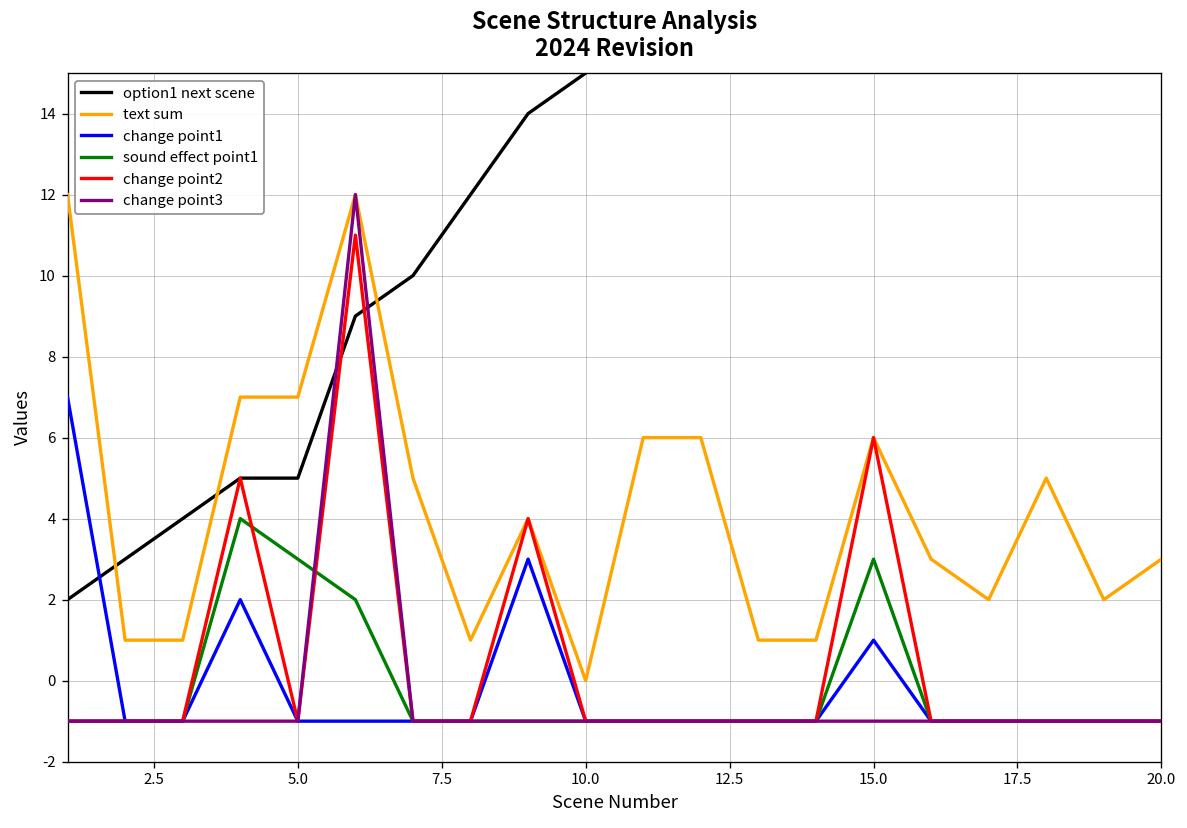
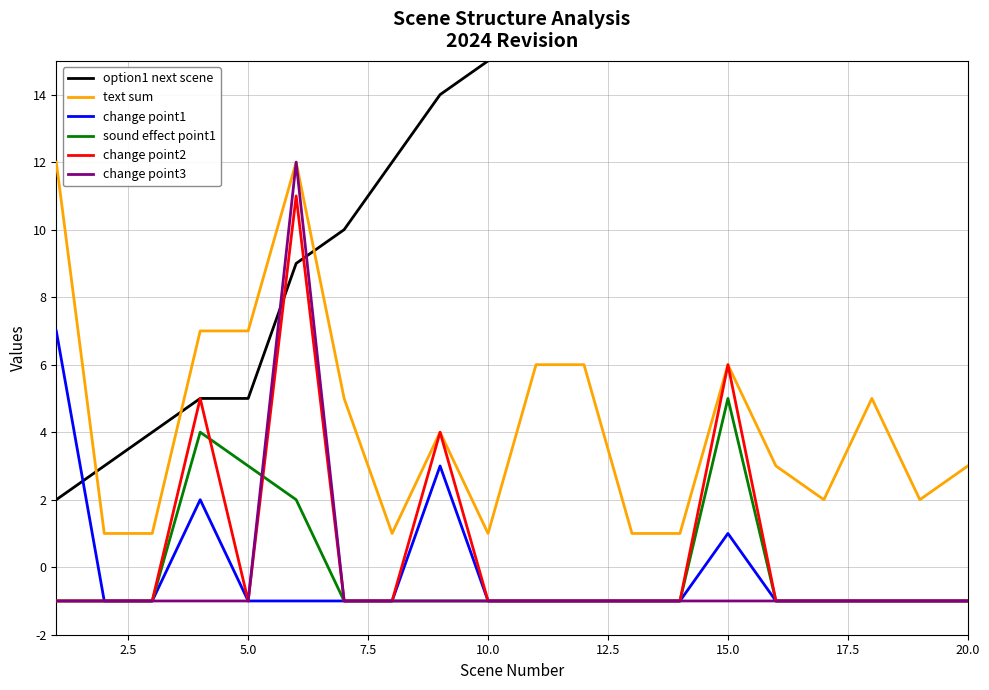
  {
    "option1 next scene": {
      "5.0": 5,
      "10.0": 15
    },
    "text sum": {
      "5.0": 7,
-     "10.0": 0,
+     "10.0": 1,
      "20.0": 3
    },
    "change point1": {
      "15.0": 1
    },
    "sound effect point1": {
      "5.0": 3,
-     "15.0": 3
+     "15.0": 5
    },
    "change point3": {
      "15.0": -1
    }
  }
